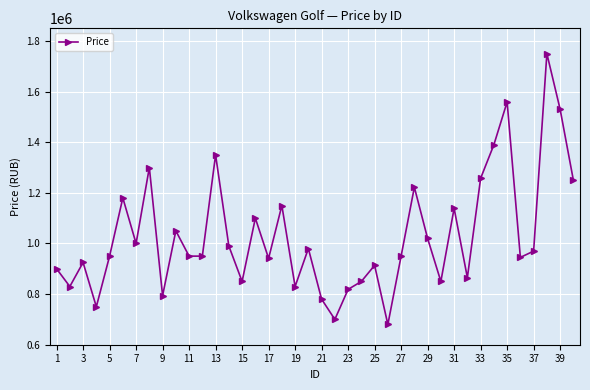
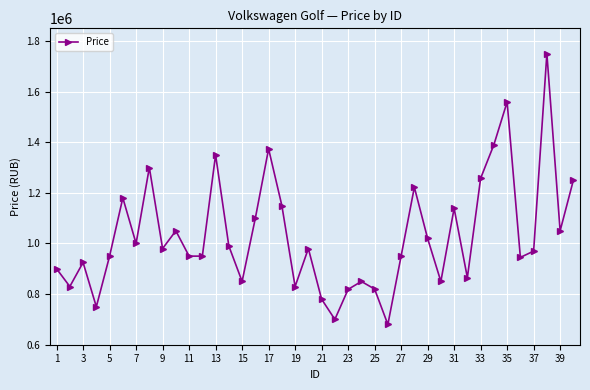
  {
    "1": 900000,
    "3": 930000,
    "5": 950000,
    "7": 1000000,
-   "9": 790000,
+   "9": 980000,
    "11": 950000,
    "13": 1350000,
    "15": 850000,
-   "17": 940000,
+   "17": 1370000,
    "19": 830000,
    "21": 780000,
    "23": 820000,
-   "25": 910000,
+   "25": 820000,
    "27": 950000,
    "29": 1020000,
    "31": 1140000,
    "33": 1260000,
    "35": 1560000,
    "37": 970000,
-   "39": 1530000
+   "39": 1050000
  }
